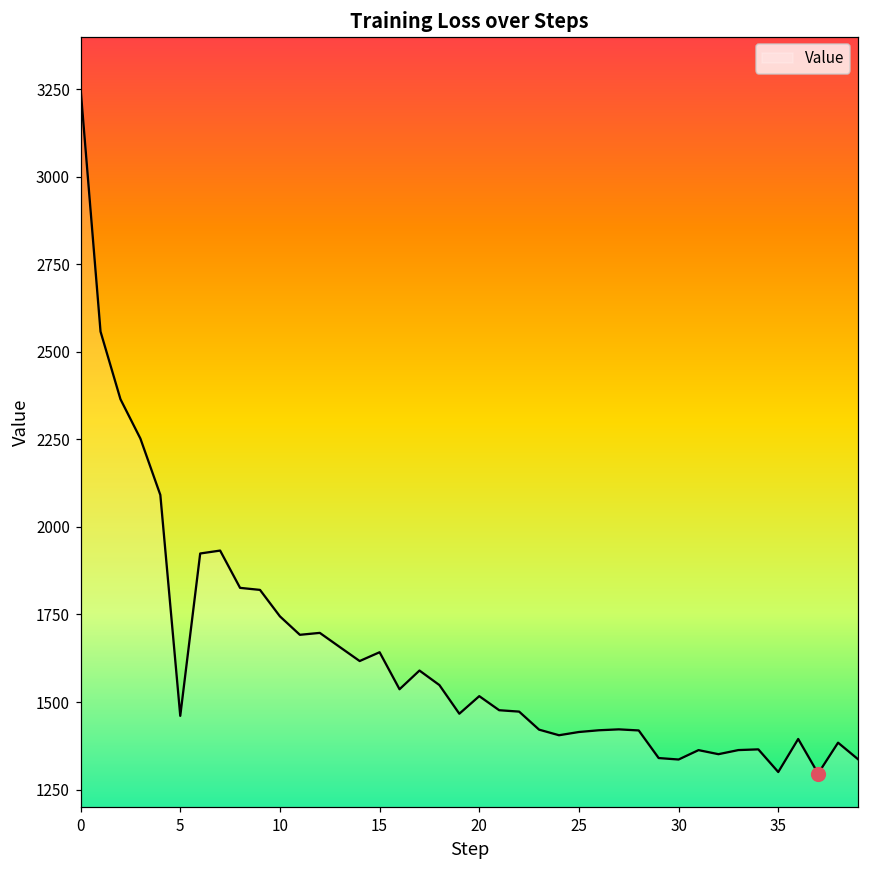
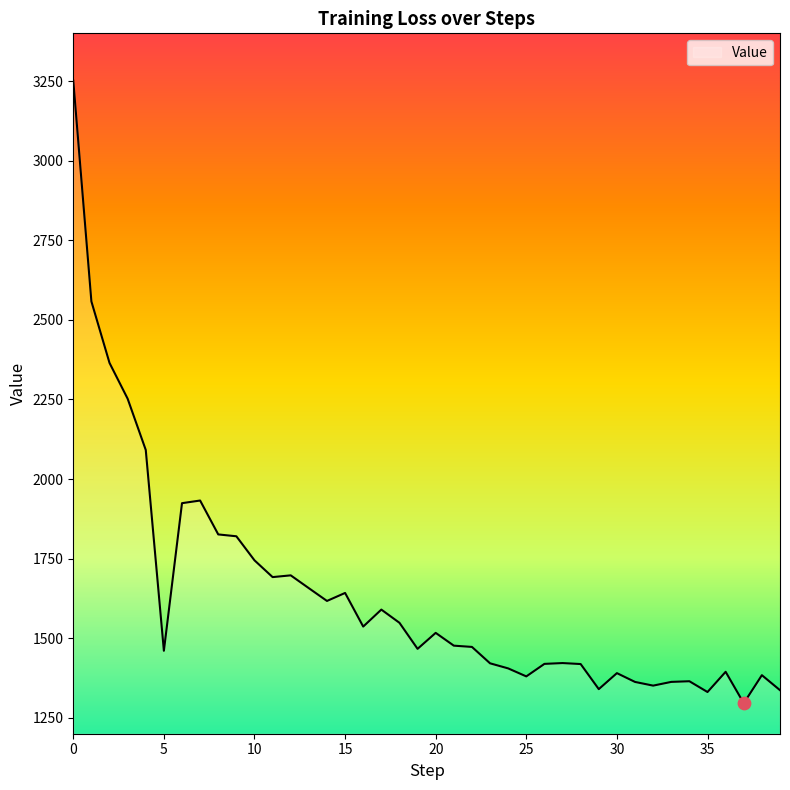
  {
    "Value": {
      "0": 3250,
      "5": 1460,
      "10": 1740,
      "15": 1640,
      "20": 1520,
-     "25": 1410,
-     "30": 1340,
-     "35": 1300
+     "25": 1380,
+     "30": 1390,
+     "35": 1330
    }
  }
